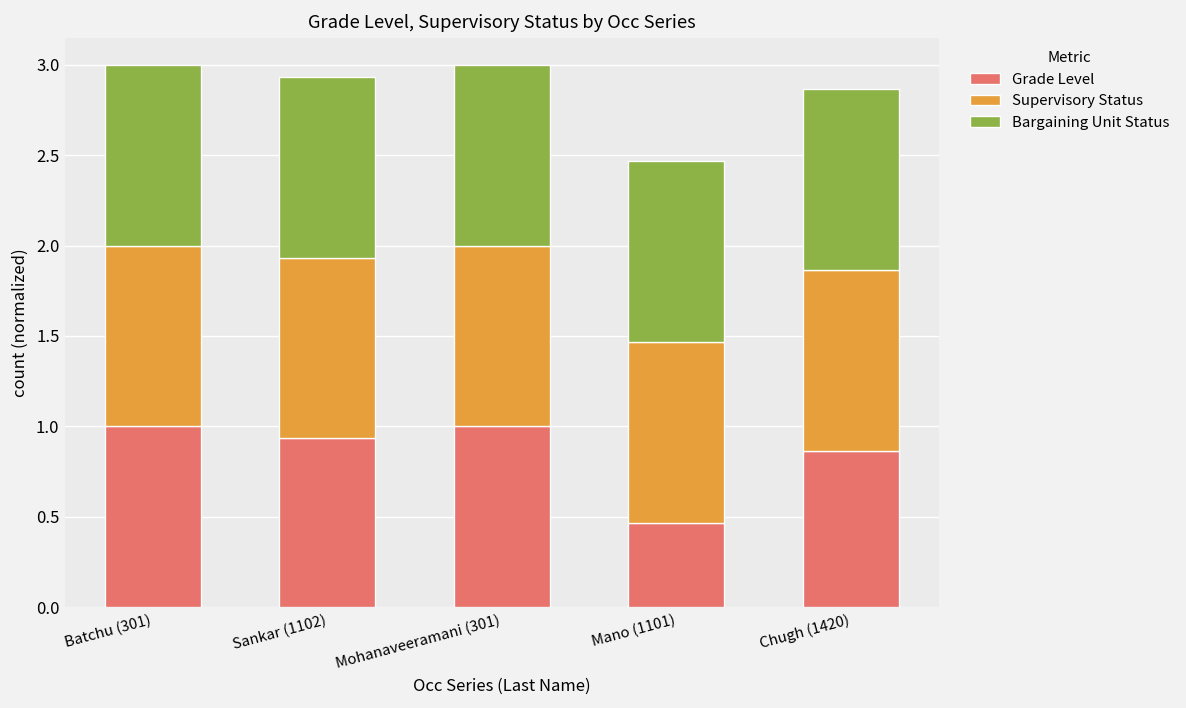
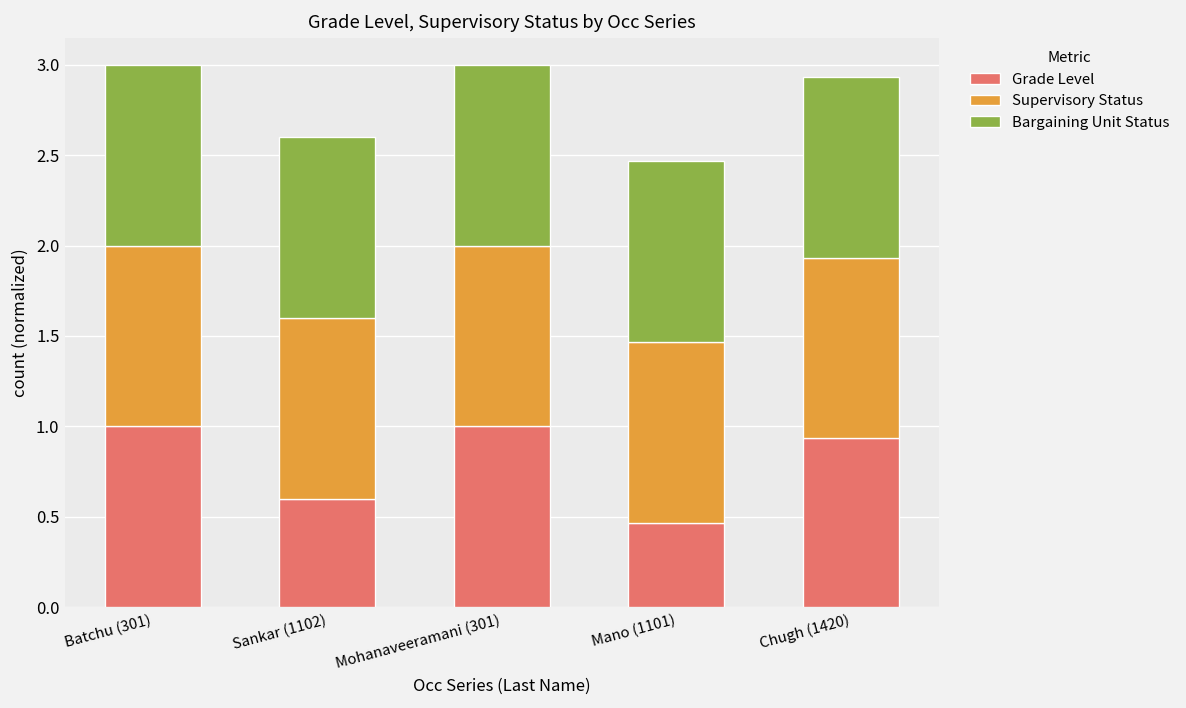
  {
    "Grade Level": {
      "Batchu (301)": 1.00,
-     "Sankar (1102)": 0.93,
+     "Sankar (1102)": 0.60,
      "Mohanaveeramani (301)": 1.00,
      "Mano (1101)": 0.47,
-     "Chugh (1420)": 0.87
+     "Chugh (1420)": 0.93
    },
    "Supervisory Status": {
      "Batchu (301)": 1.00,
      "Sankar (1102)": 1.00,
      "Mohanaveeramani (301)": 1.00,
      "Mano (1101)": 1.00,
      "Chugh (1420)": 1.00
    },
    "Bargaining Unit Status": {
      "Batchu (301)": 1.00,
      "Sankar (1102)": 1.00,
      "Mohanaveeramani (301)": 1.00,
      "Mano (1101)": 1.00,
      "Chugh (1420)": 1.00
    }
  }
